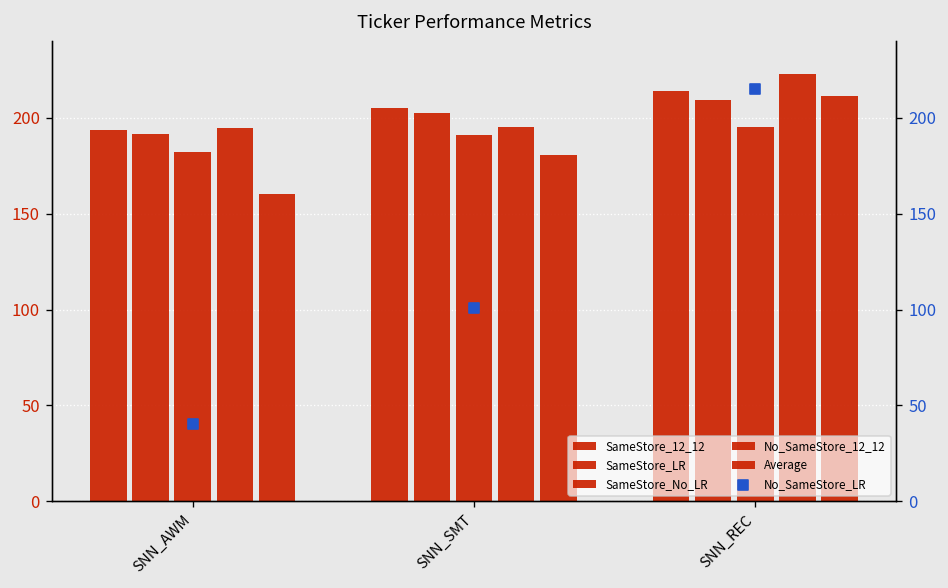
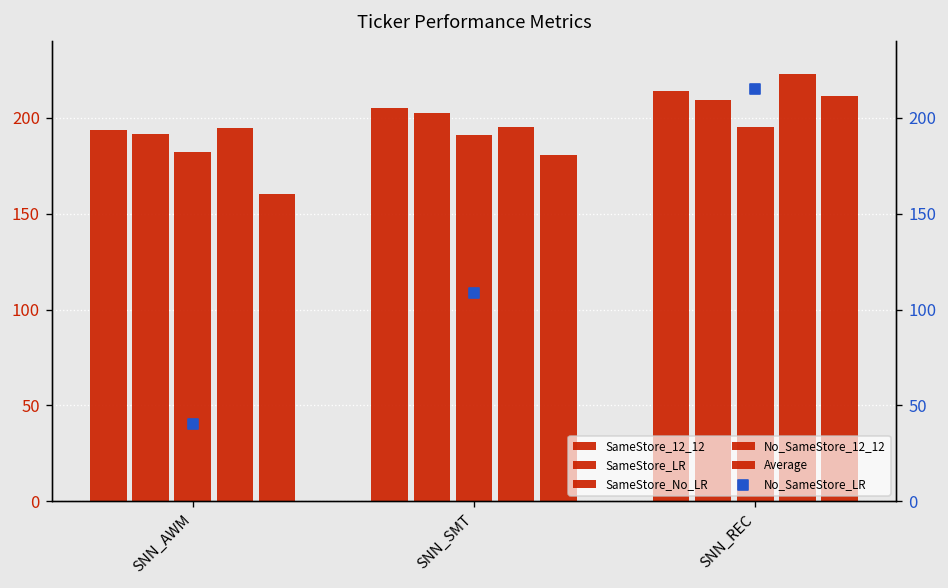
  {
    "No_SameStore_LR": {
-     "SNN_SMT": 101
+     "SNN_SMT": 109
    }
  }
